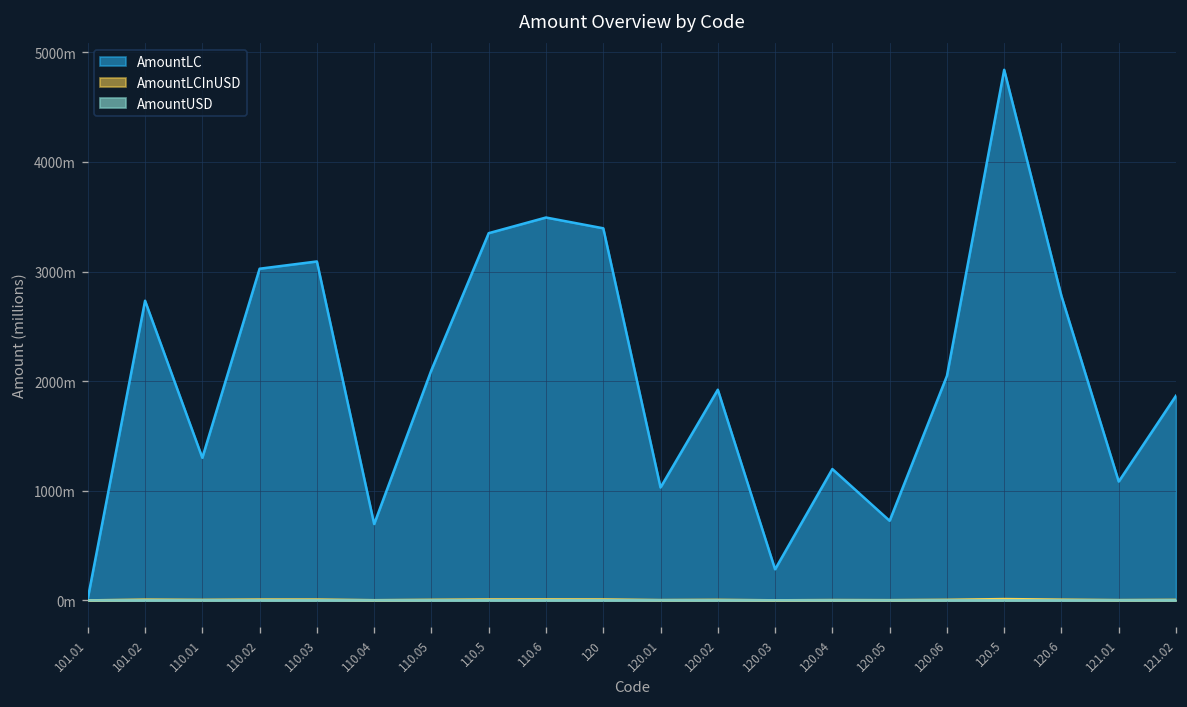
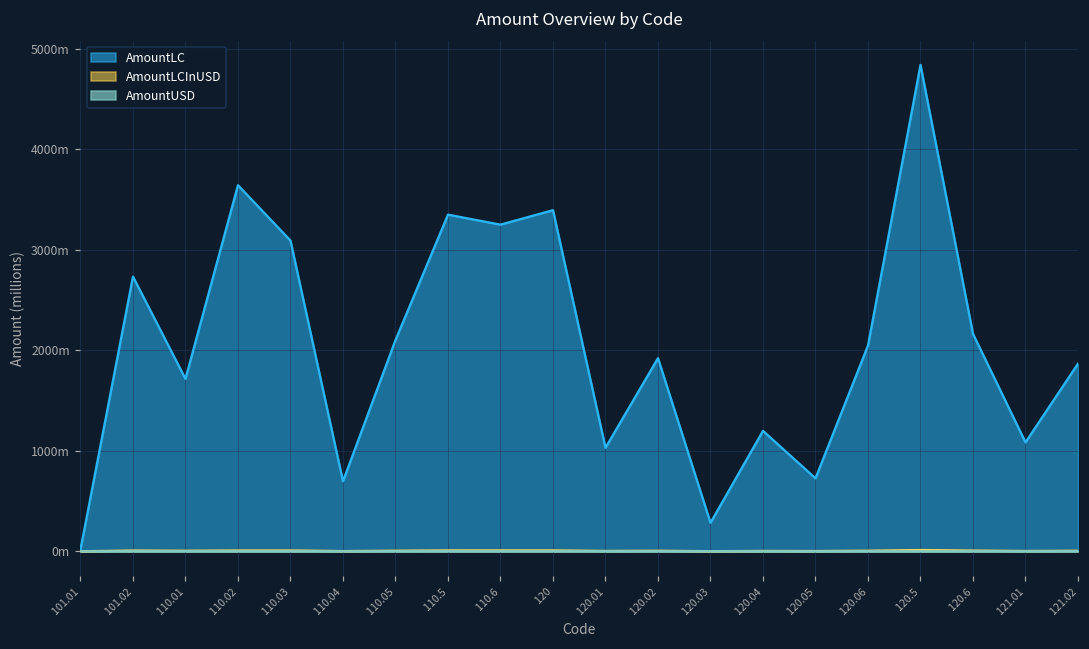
  {
    "AmountLC": {
      "101.02": "2700m",
-     "110.01": "1300m",
-     "110.02": "3000m",
+     "110.01": "1700m",
+     "110.02": "3600m",
      "110.03": "3100m",
      "110.04": "700m",
      "110.05": "2100m",
      "110.5": "3400m",
-     "110.6": "3500m",
+     "110.6": "3300m",
      "120": "3400m",
      "120.01": "1000m",
      "120.02": "1900m",
      "120.03": "300m",
      "120.04": "1200m",
      "120.05": "700m",
      "120.06": "2000m",
      "120.5": "4800m",
-     "120.6": "2800m",
+     "120.6": "2200m",
      "121.01": "1100m",
      "121.02": "1900m"
    }
  }
